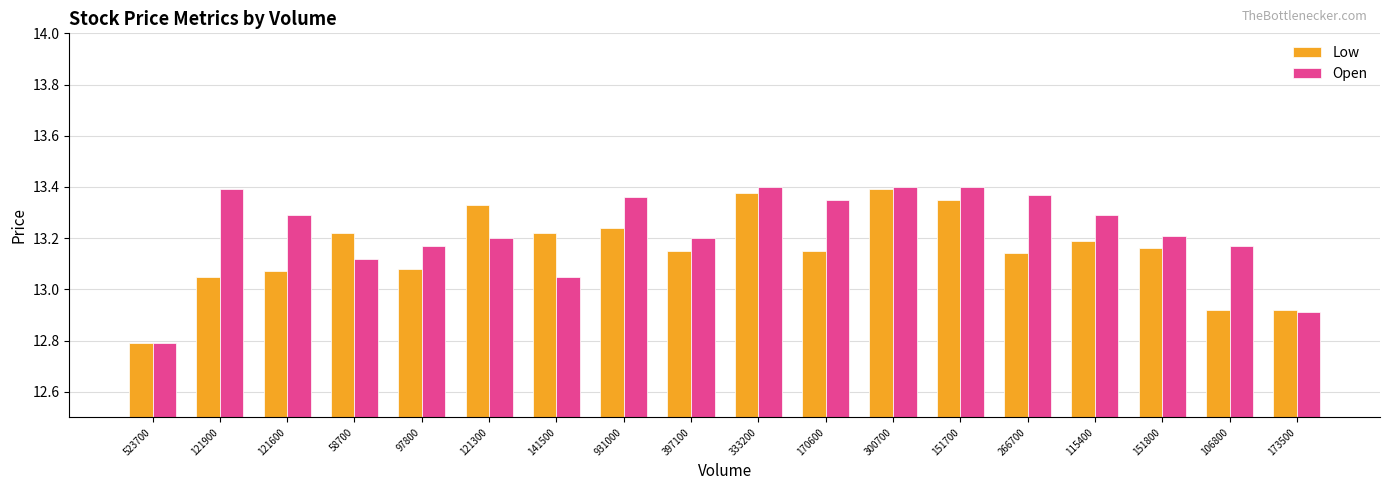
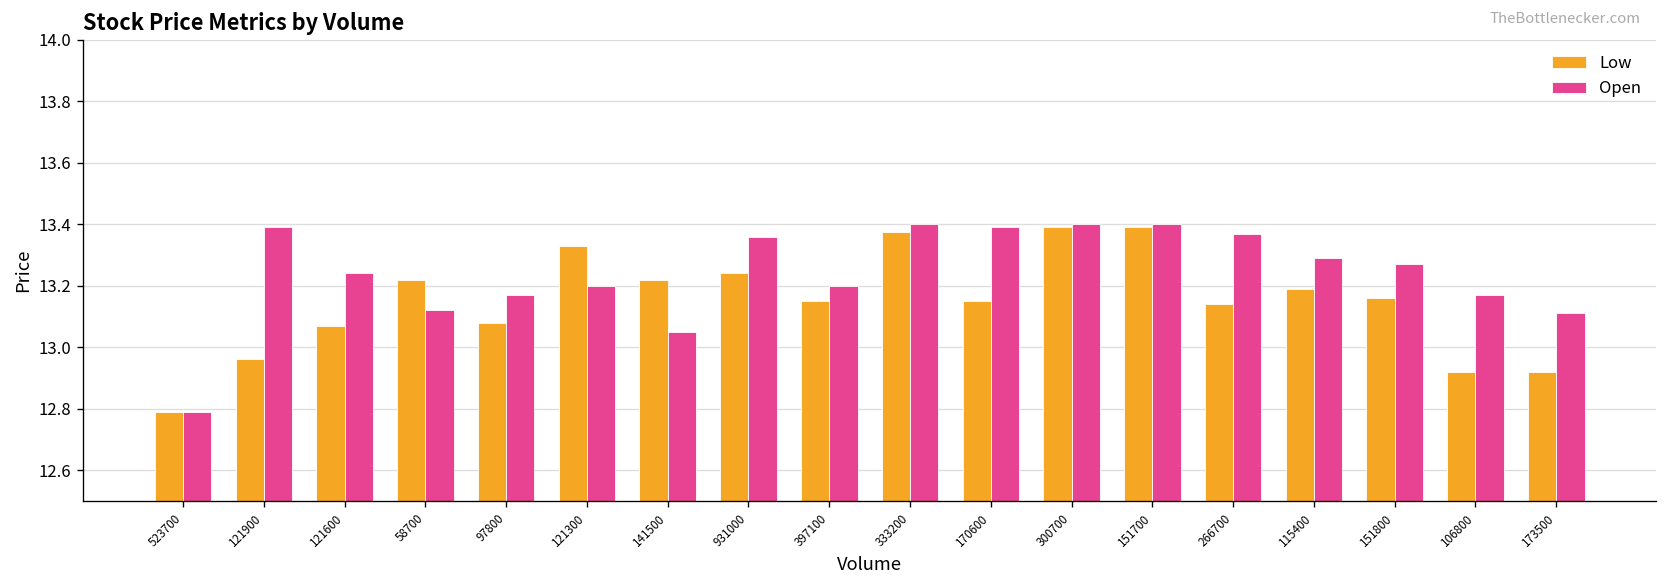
  {
    "Low": {
      "523700": 12.79,
-     "121900": 13.05,
+     "121900": 12.96,
      "121600": 13.07,
      "58700": 13.22,
      "97800": 13.08,
      "121300": 13.33,
      "141500": 13.22,
      "931000": 13.24,
      "397100": 13.15,
      "333200": 13.38,
      "170600": 13.15,
      "300700": 13.39,
-     "151700": 13.35,
+     "151700": 13.39,
      "266700": 13.14,
      "115400": 13.19,
      "151800": 13.16,
      "106800": 12.92,
      "173500": 12.92
    },
    "Open": {
      "523700": 12.79,
      "121900": 13.39,
-     "121600": 13.29,
+     "121600": 13.24,
      "58700": 13.12,
      "97800": 13.17,
      "121300": 13.20,
      "141500": 13.05,
      "931000": 13.36,
      "397100": 13.20,
      "333200": 13.40,
-     "170600": 13.35,
+     "170600": 13.39,
      "300700": 13.40,
      "151700": 13.40,
      "266700": 13.37,
      "115400": 13.29,
-     "151800": 13.21,
+     "151800": 13.27,
      "106800": 13.17,
-     "173500": 12.91
+     "173500": 13.11
    }
  }
